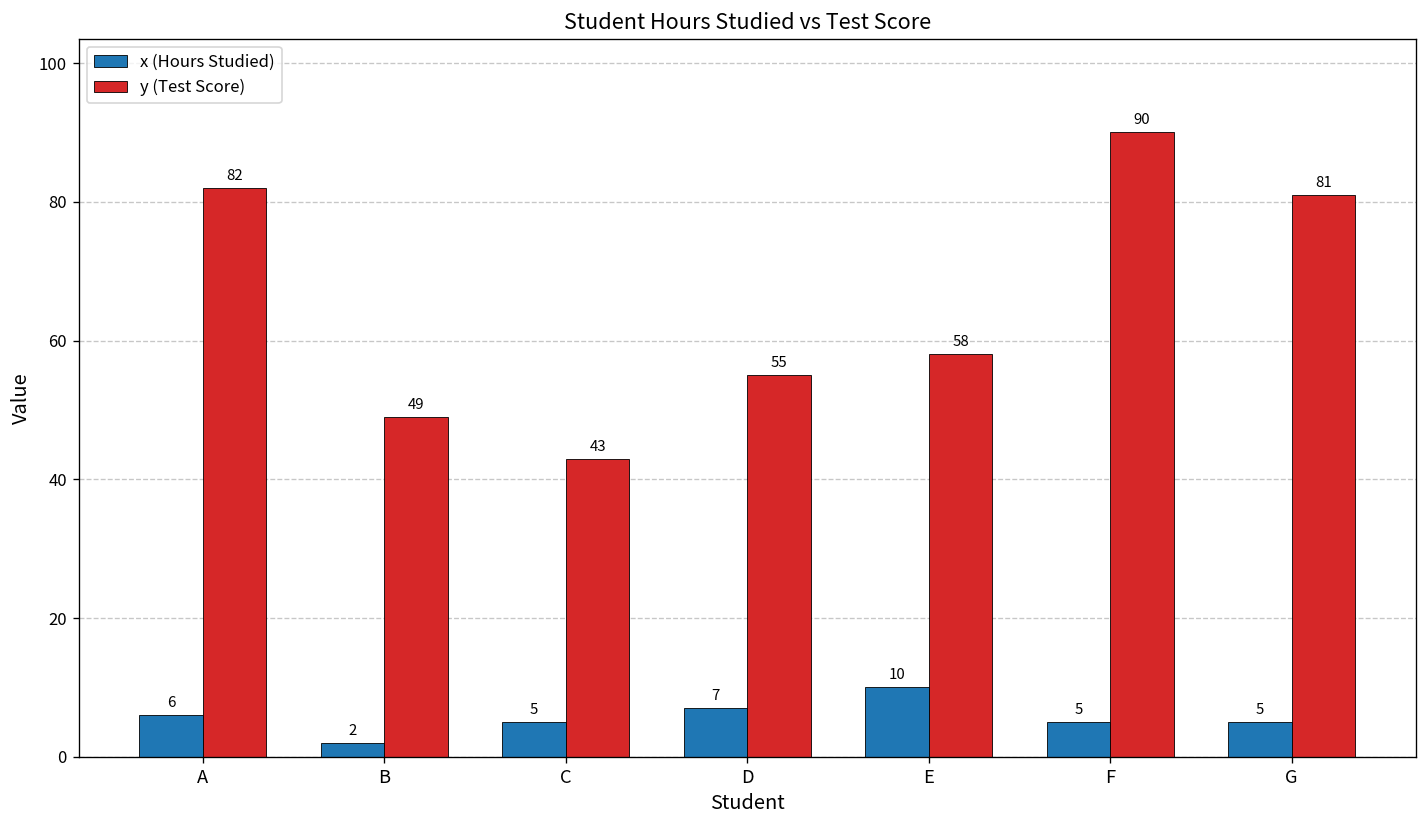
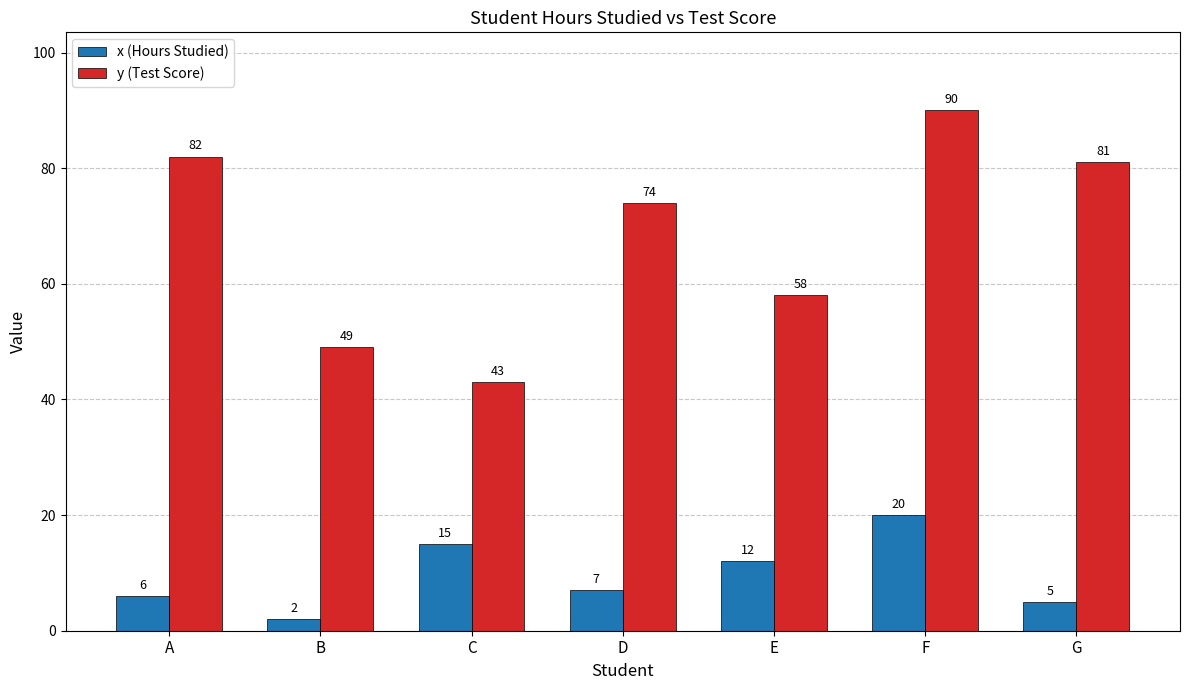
  {
    "x (Hours Studied)": {
      "A": 6,
      "B": 2,
-     "C": 5,
+     "C": 15,
      "D": 7,
-     "E": 10,
-     "F": 5,
+     "E": 12,
+     "F": 20,
      "G": 5
    },
    "y (Test Score)": {
      "A": 82,
      "B": 49,
      "C": 43,
-     "D": 55,
+     "D": 74,
      "E": 58,
      "F": 90,
      "G": 81
    }
  }
